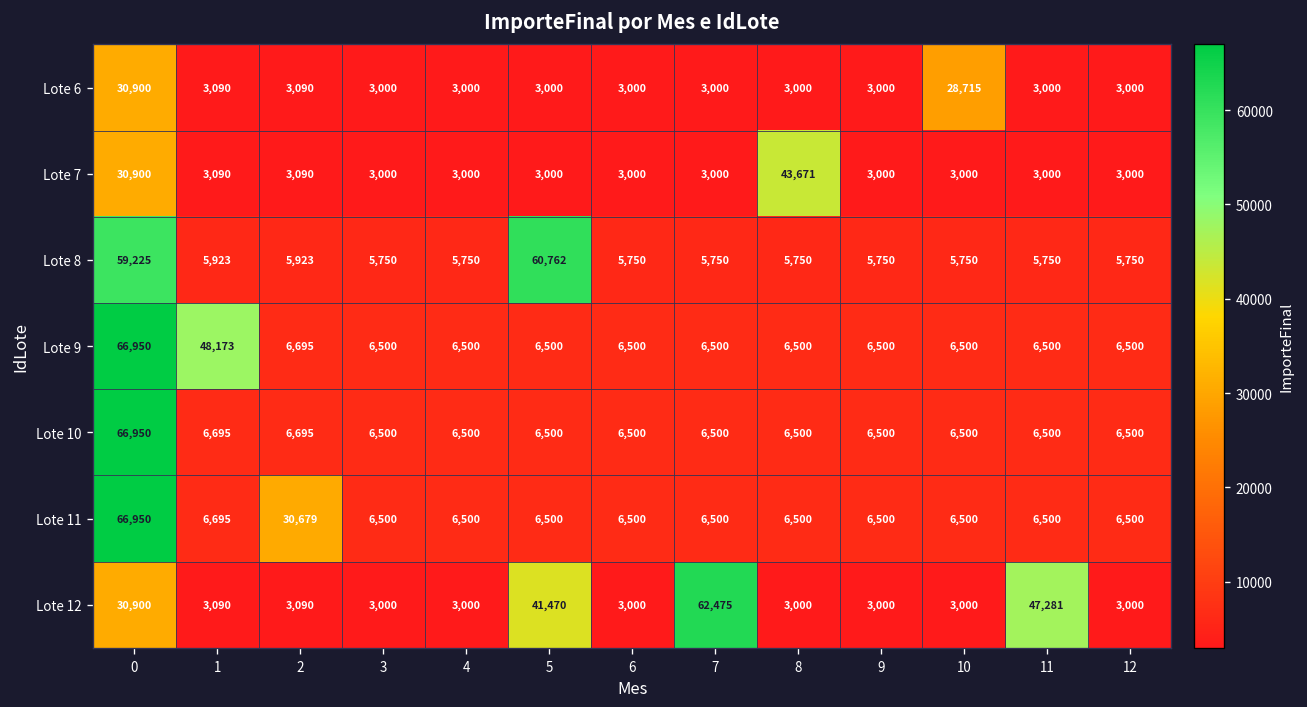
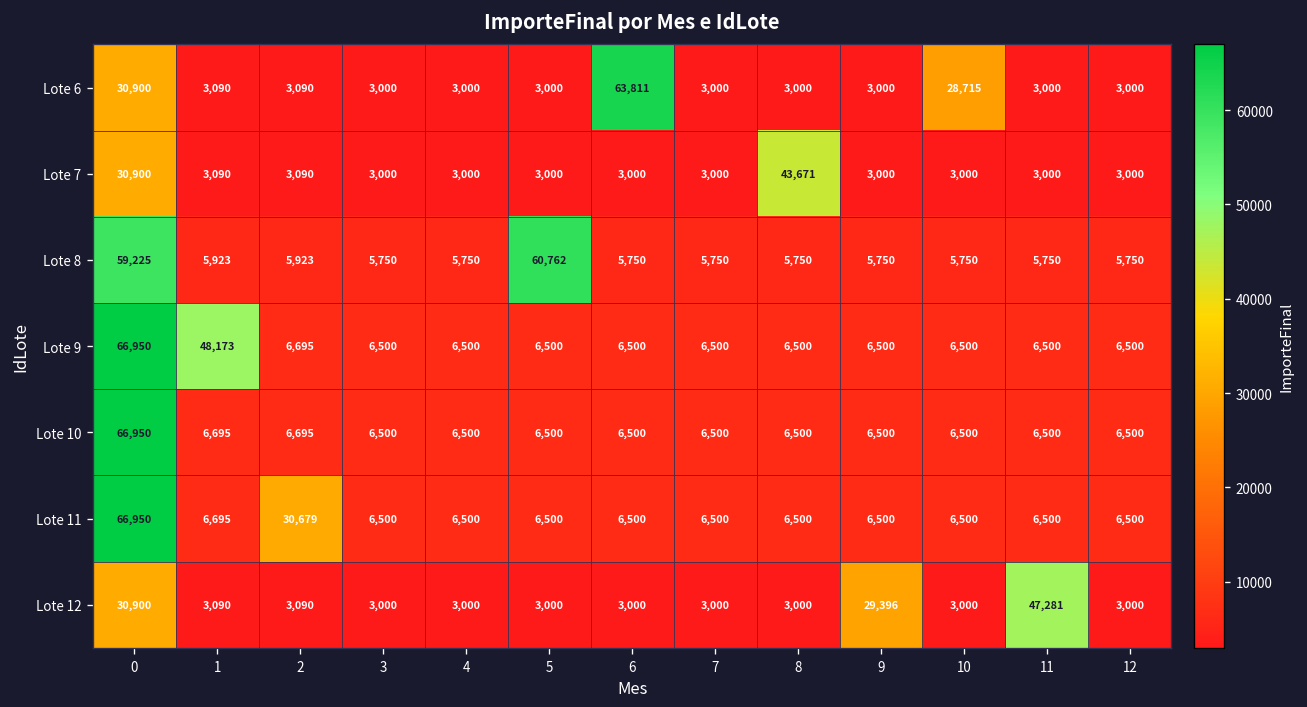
  {
    "Lote 6": {
      "0": "30,900",
      "1": "3,090",
      "2": "3,090",
      "3": "3,000",
      "4": "3,000",
      "5": "3,000",
-     "6": "3,000",
+     "6": "63,811",
      "7": "3,000",
      "8": "3,000",
      "9": "3,000",
      "10": "28,715",
      "11": "3,000",
      "12": "3,000"
    },
    "Lote 7": {
      "0": "30,900",
      "1": "3,090",
      "2": "3,090",
      "3": "3,000",
      "4": "3,000",
      "5": "3,000",
      "6": "3,000",
      "7": "3,000",
      "8": "43,671",
      "9": "3,000",
      "10": "3,000",
      "11": "3,000",
      "12": "3,000"
    },
    "Lote 8": {
      "0": "59,225",
      "1": "5,923",
      "2": "5,923",
      "3": "5,750",
      "4": "5,750",
      "5": "60,762",
      "6": "5,750",
      "7": "5,750",
      "8": "5,750",
      "9": "5,750",
      "10": "5,750",
      "11": "5,750",
      "12": "5,750"
    },
    "Lote 9": {
      "0": "66,950",
      "1": "48,173",
      "2": "6,695",
      "3": "6,500",
      "4": "6,500",
      "5": "6,500",
      "6": "6,500",
      "7": "6,500",
      "8": "6,500",
      "9": "6,500",
      "10": "6,500",
      "11": "6,500",
      "12": "6,500"
    },
    "Lote 10": {
      "0": "66,950",
      "1": "6,695",
      "2": "6,695",
      "3": "6,500",
      "4": "6,500",
      "5": "6,500",
      "6": "6,500",
      "7": "6,500",
      "8": "6,500",
      "9": "6,500",
      "10": "6,500",
      "11": "6,500",
      "12": "6,500"
    },
    "Lote 11": {
      "0": "66,950",
      "1": "6,695",
      "2": "30,679",
      "3": "6,500",
      "4": "6,500",
      "5": "6,500",
      "6": "6,500",
      "7": "6,500",
      "8": "6,500",
      "9": "6,500",
      "10": "6,500",
      "11": "6,500",
      "12": "6,500"
    },
    "Lote 12": {
      "0": "30,900",
      "1": "3,090",
      "2": "3,090",
      "3": "3,000",
      "4": "3,000",
-     "5": "41,470",
+     "5": "3,000",
      "6": "3,000",
-     "7": "62,475",
+     "7": "3,000",
      "8": "3,000",
-     "9": "3,000",
+     "9": "29,396",
      "10": "3,000",
      "11": "47,281",
      "12": "3,000"
    }
  }
